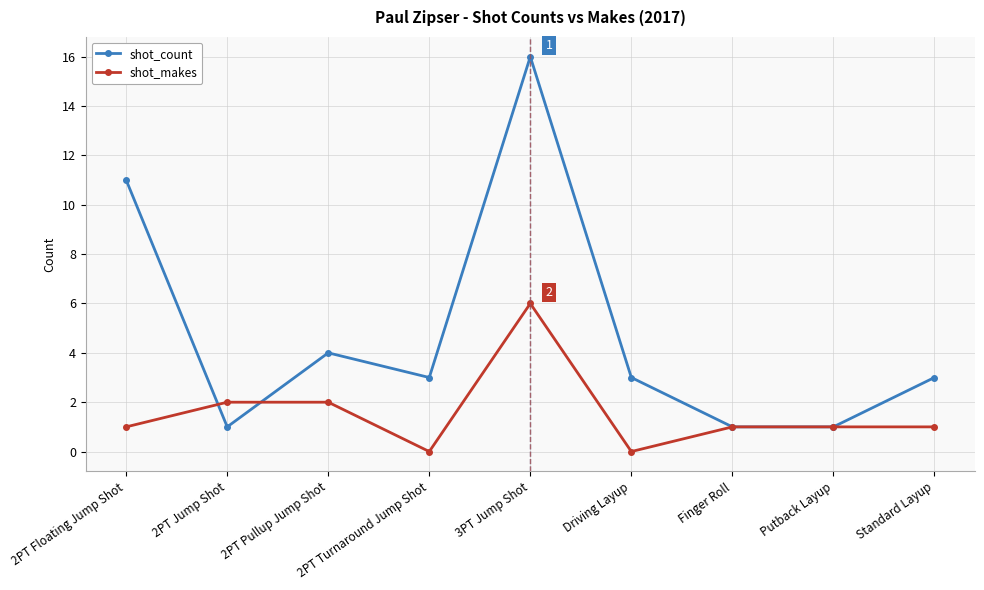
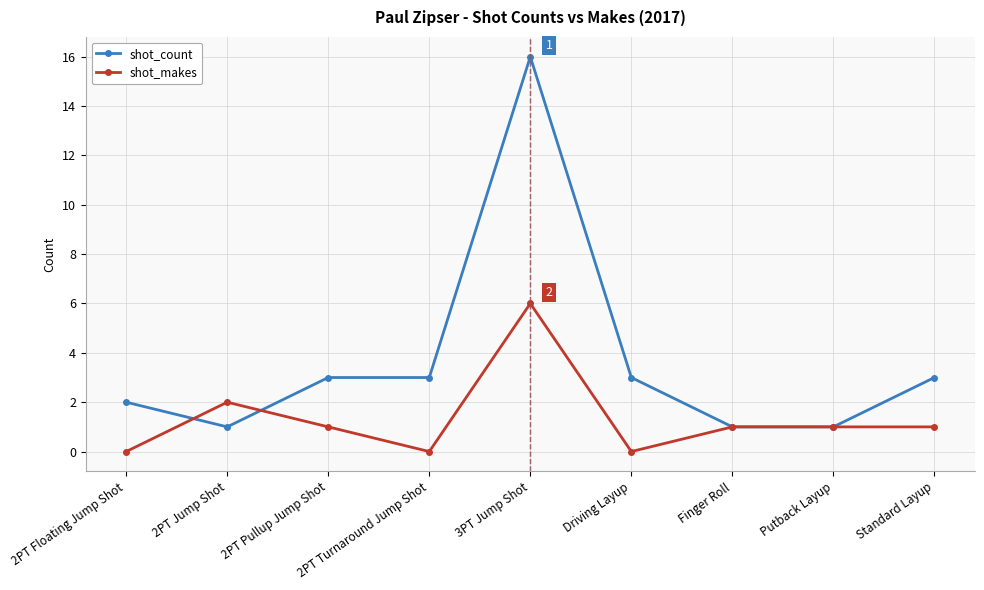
  {
    "shot_count": {
-     "2PT Floating Jump Shot": 11,
+     "2PT Floating Jump Shot": 2,
      "2PT Jump Shot": 1,
-     "2PT Pullup Jump Shot": 4,
+     "2PT Pullup Jump Shot": 3,
      "2PT Turnaround Jump Shot": 3,
      "Driving Layup": 3,
      "Standard Layup": 3
    },
    "shot_makes": {
-     "2PT Floating Jump Shot": 1,
+     "2PT Floating Jump Shot": 0,
      "2PT Jump Shot": 2,
-     "2PT Pullup Jump Shot": 2,
+     "2PT Pullup Jump Shot": 1,
      "2PT Turnaround Jump Shot": 0,
      "Driving Layup": 0,
      "Standard Layup": 1
    }
  }
